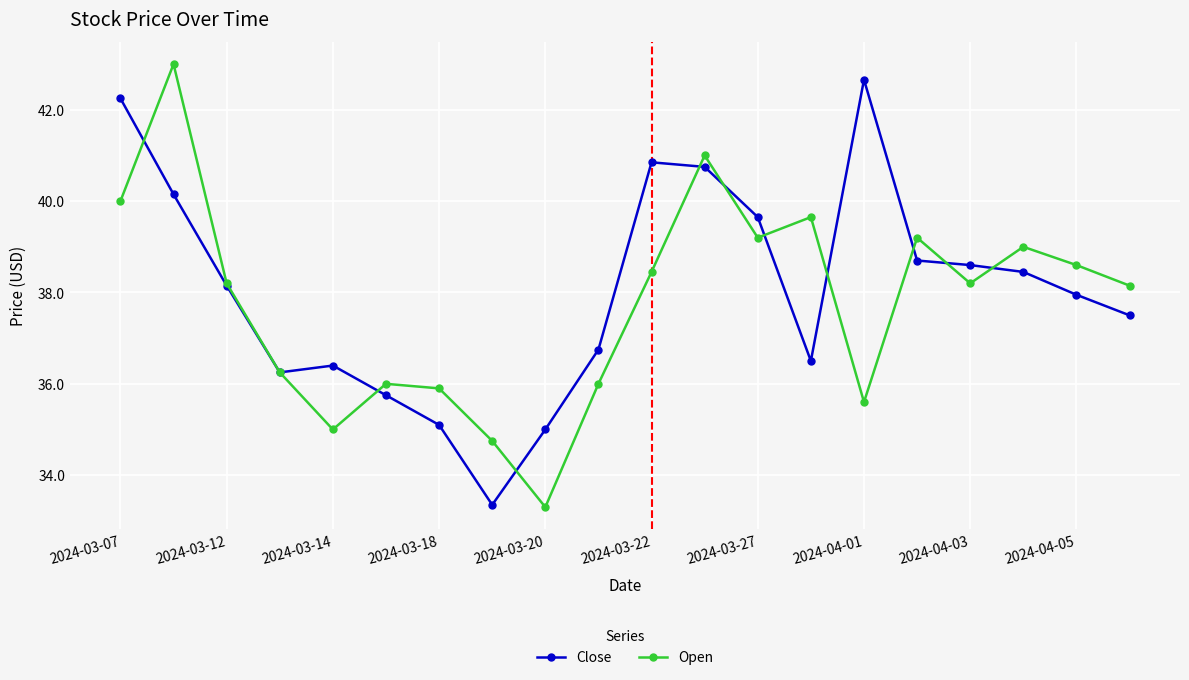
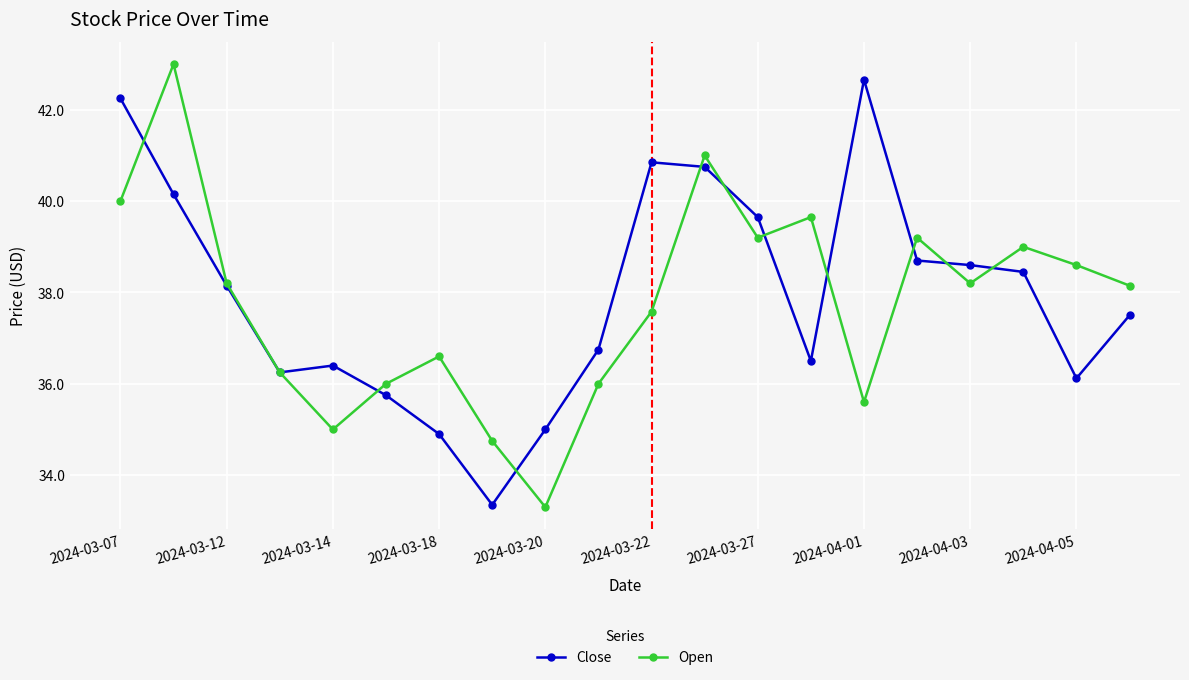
  {
    "Close": {
      "2024-03-07": 42.3,
      "2024-03-14": 36.4,
-     "2024-03-18": 35.1,
+     "2024-03-18": 34.9,
      "2024-03-20": 35.0,
      "2024-03-22": 40.9,
      "2024-03-27": 39.7,
      "2024-04-01": 42.7,
      "2024-04-03": 38.6,
-     "2024-04-05": 38.0
+     "2024-04-05": 36.1
    },
    "Open": {
      "2024-03-07": 40.0,
      "2024-03-14": 35.0,
-     "2024-03-18": 35.9,
+     "2024-03-18": 36.6,
      "2024-03-20": 33.3,
-     "2024-03-22": 38.5,
+     "2024-03-22": 37.6,
      "2024-03-27": 39.2,
      "2024-04-01": 35.6,
      "2024-04-03": 38.2,
      "2024-04-05": 38.6
    }
  }
